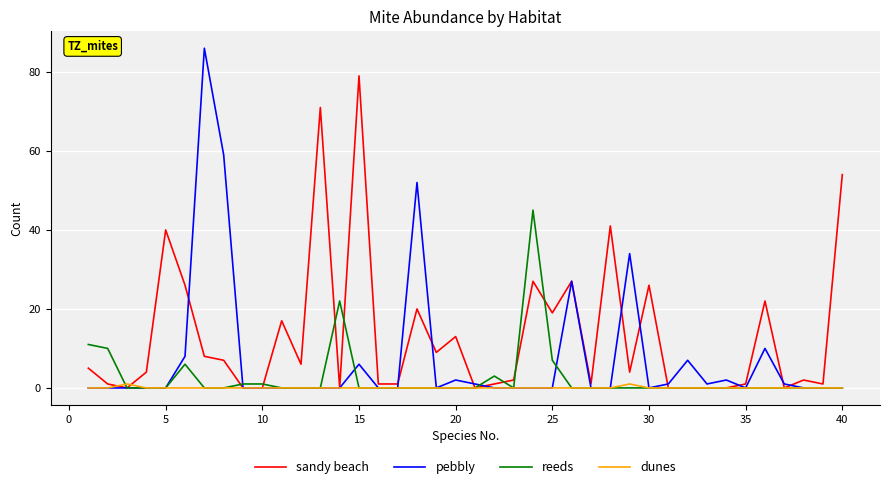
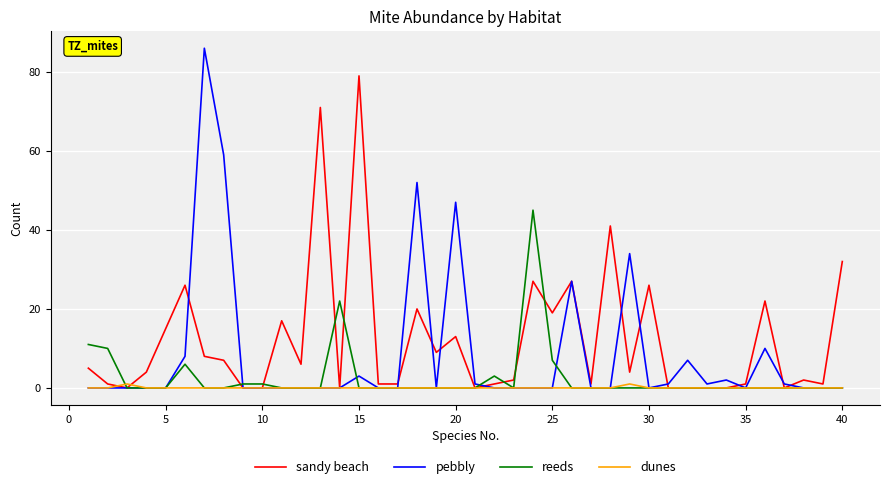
  {
    "sandy beach": {
-     "5": 40,
+     "5": 15,
      "15": 79,
      "20": 13,
      "25": 19,
      "30": 26,
      "35": 1,
-     "40": 54
+     "40": 32
    },
    "pebbly": {
-     "15": 6,
-     "20": 2
+     "15": 3,
+     "20": 47
    },
    "reeds": {
      "10": 1,
      "25": 7
    }
  }
